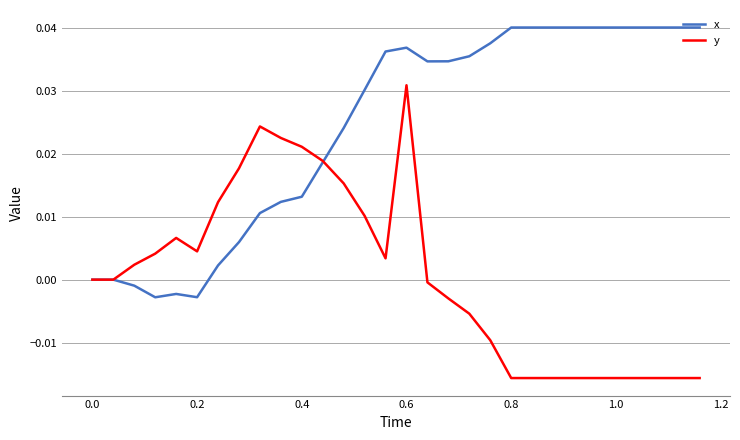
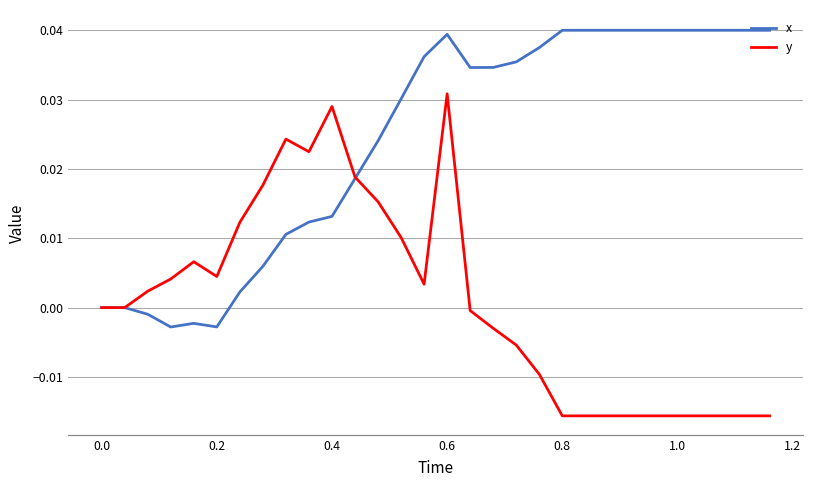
  {
    "x": {
      "0.2": -0.003,
      "0.4": 0.013,
-     "0.6": 0.037,
+     "0.6": 0.039,
      "0.8": 0.040,
      "1.0": 0.040
    },
    "y": {
      "0.2": 0.004,
-     "0.4": 0.021,
+     "0.4": 0.029,
      "0.6": 0.031,
      "0.8": -0.016,
      "1.0": -0.016
    }
  }
